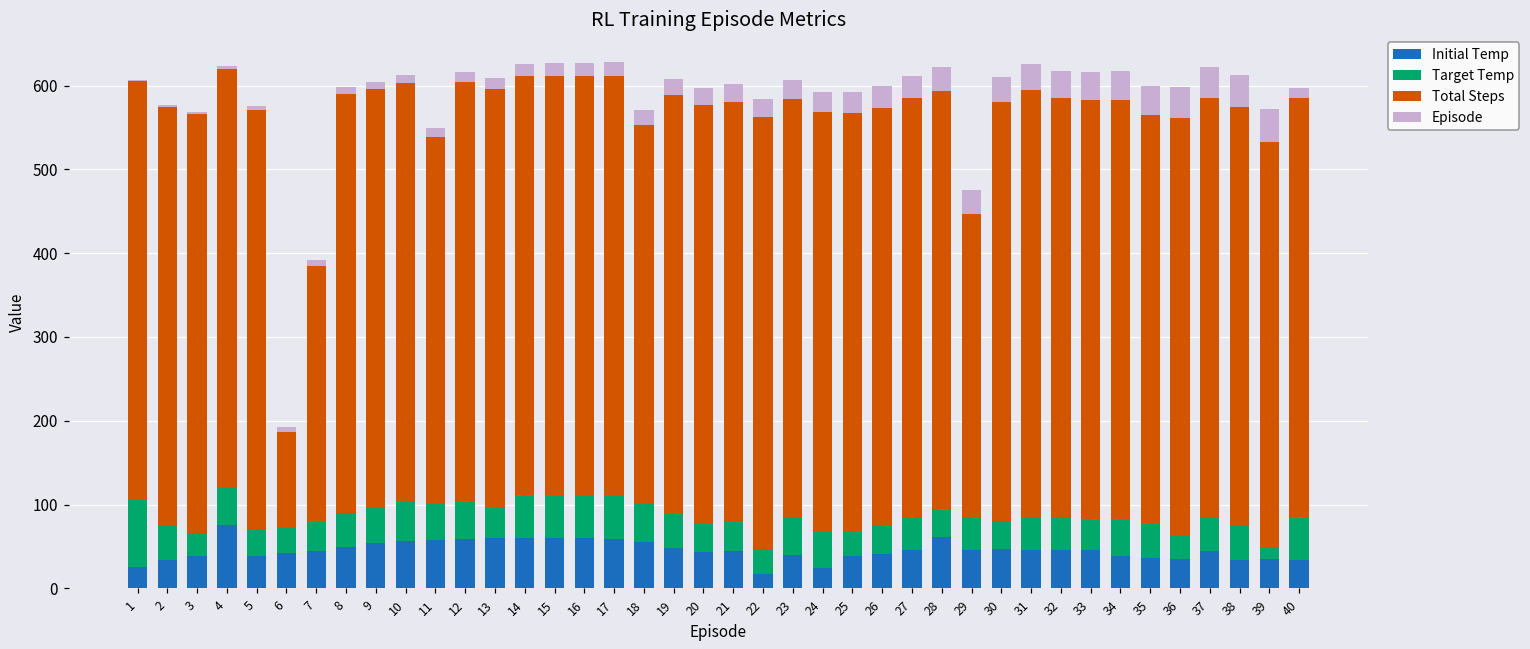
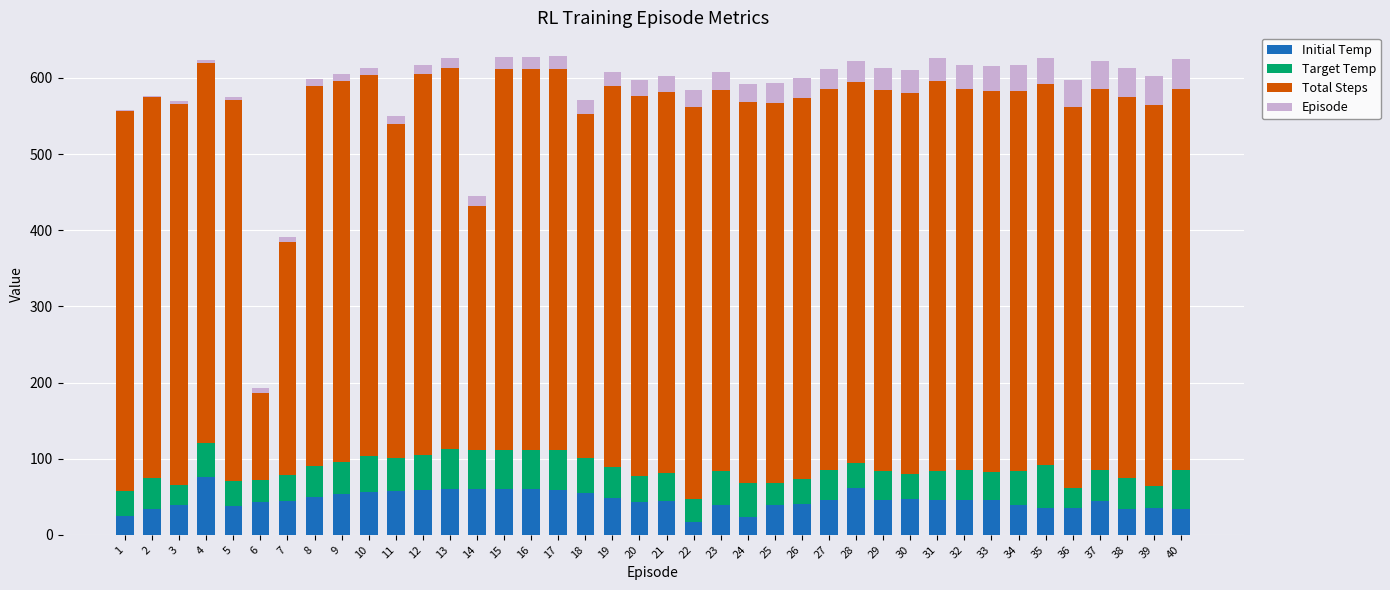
  {
    "Initial Temp": {
      "1": 30,
      "2": 30,
      "3": 40,
      "4": 80,
      "5": 40,
      "6": 40,
      "7": 40,
      "8": 50,
      "9": 50,
      "10": 60,
      "11": 60,
      "12": 60,
      "13": 60,
      "14": 60,
      "15": 60,
      "16": 60,
      "17": 60,
      "18": 60,
      "19": 50,
      "20": 40,
      "21": 40,
      "22": 20,
      "23": 40,
      "24": 20,
      "25": 40,
      "26": 40,
      "27": 50,
      "28": 60,
      "29": 50,
      "30": 50,
      "31": 50,
      "32": 50,
      "33": 50,
      "34": 40,
      "35": 40,
      "36": 40,
      "37": 50,
      "38": 30,
      "39": 30,
      "40": 30
    },
    "Target Temp": {
-     "1": 80,
+     "1": 30,
      "2": 40,
      "3": 30,
      "4": 40,
      "5": 30,
      "6": 30,
      "7": 30,
      "8": 40,
      "9": 40,
      "10": 50,
      "11": 40,
      "12": 50,
-     "13": 40,
+     "13": 50,
      "14": 50,
      "15": 50,
      "16": 50,
      "17": 50,
      "18": 50,
      "19": 40,
      "20": 30,
      "21": 40,
      "22": 30,
      "23": 40,
      "24": 40,
      "25": 30,
      "26": 30,
      "27": 40,
      "28": 30,
      "29": 40,
      "30": 30,
      "31": 40,
      "32": 40,
      "33": 40,
      "34": 40,
-     "35": 40,
+     "35": 60,
      "36": 30,
      "37": 40,
      "38": 40,
-     "39": 10,
+     "39": 30,
      "40": 50
    },
    "Total Steps": {
      "1": 500,
      "2": 500,
      "3": 500,
      "4": 500,
      "5": 500,
      "6": 110,
      "7": 310,
      "8": 500,
      "9": 500,
      "10": 500,
      "11": 440,
      "12": 500,
      "13": 500,
-     "14": 500,
+     "14": 320,
      "15": 500,
      "16": 500,
      "17": 500,
      "18": 450,
      "19": 500,
      "20": 500,
      "21": 500,
      "22": 520,
      "23": 500,
      "24": 500,
      "25": 500,
      "26": 500,
      "27": 500,
      "28": 500,
-     "29": 360,
+     "29": 500,
      "30": 500,
      "31": 510,
      "32": 500,
      "33": 500,
      "34": 500,
-     "35": 490,
+     "35": 500,
      "36": 500,
      "37": 500,
      "38": 500,
-     "39": 490,
+     "39": 500,
      "40": 500
    },
    "Episode": {
      "4": 0,
      "5": 10,
      "6": 10,
      "7": 10,
      "8": 10,
      "9": 10,
      "10": 10,
      "11": 10,
      "12": 10,
      "13": 10,
      "14": 10,
      "15": 20,
      "16": 20,
      "17": 20,
      "18": 20,
      "19": 20,
      "20": 20,
      "21": 20,
      "22": 20,
      "23": 20,
      "24": 20,
      "25": 30,
      "26": 30,
      "27": 30,
      "28": 30,
      "29": 30,
      "30": 30,
      "31": 30,
      "32": 30,
      "33": 30,
      "34": 30,
      "35": 40,
      "36": 40,
      "37": 40,
      "38": 40,
      "39": 40,
-     "40": 10
+     "40": 40
    }
  }
